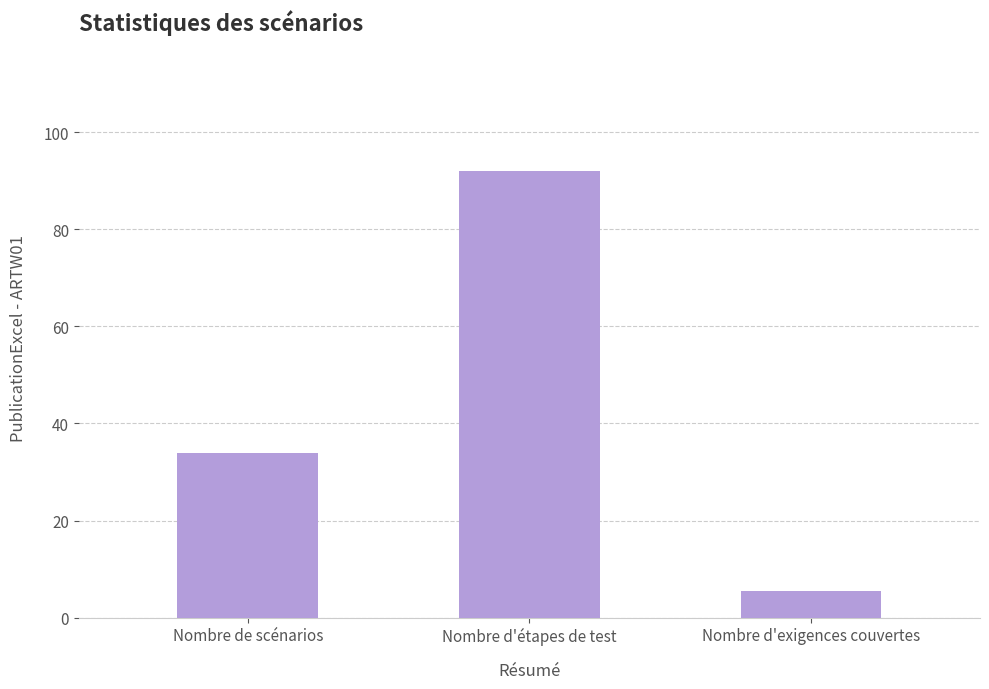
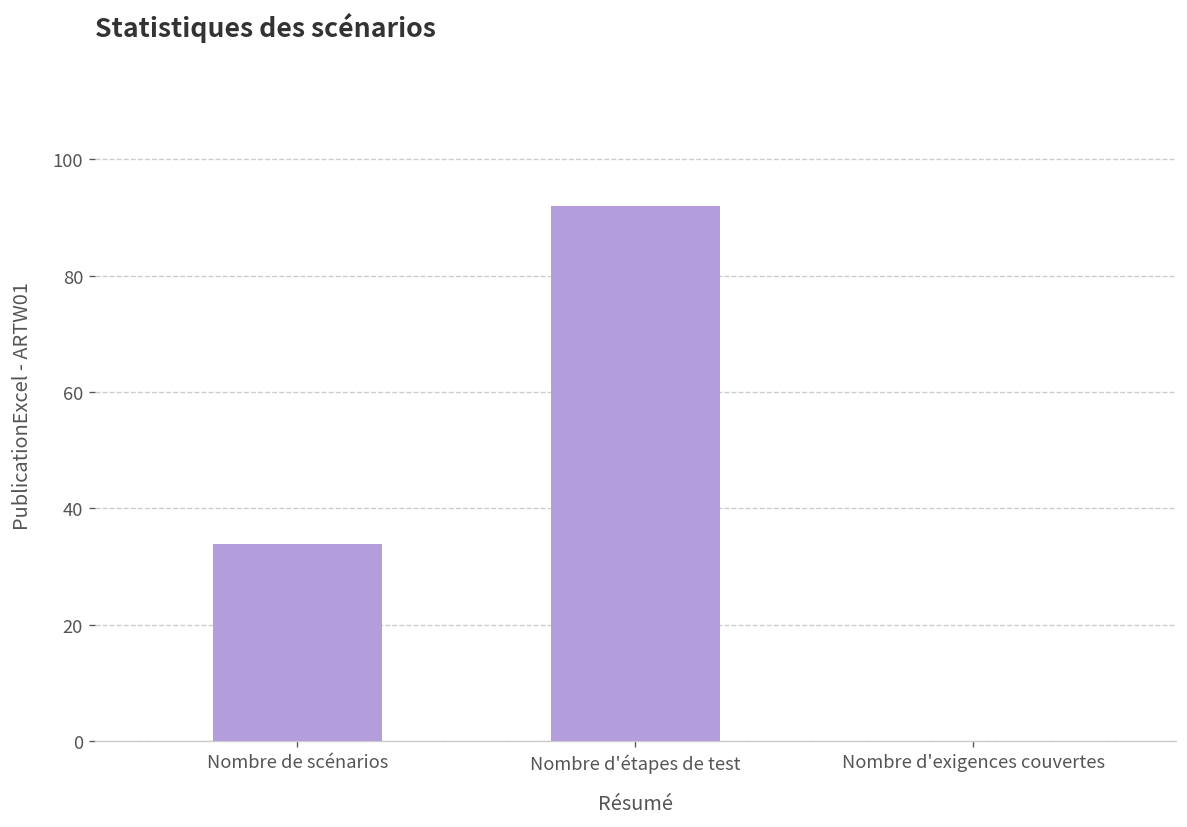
  {
    "Nombre de scénarios": 34,
    "Nombre d'étapes de test": 92,
-   "Nombre d'exigences couvertes": 5
+   "Nombre d'exigences couvertes": 0
  }
